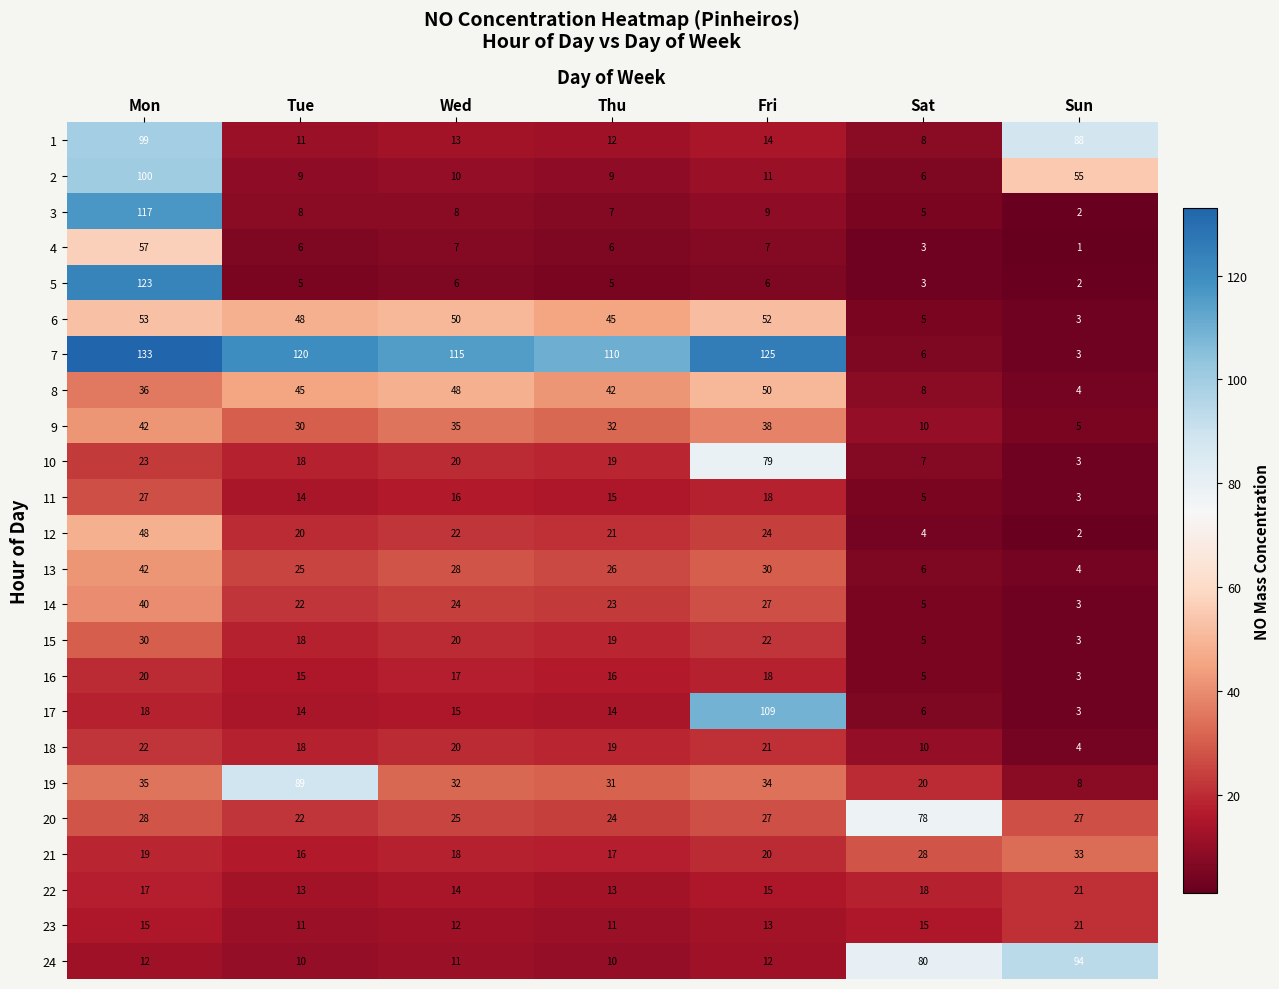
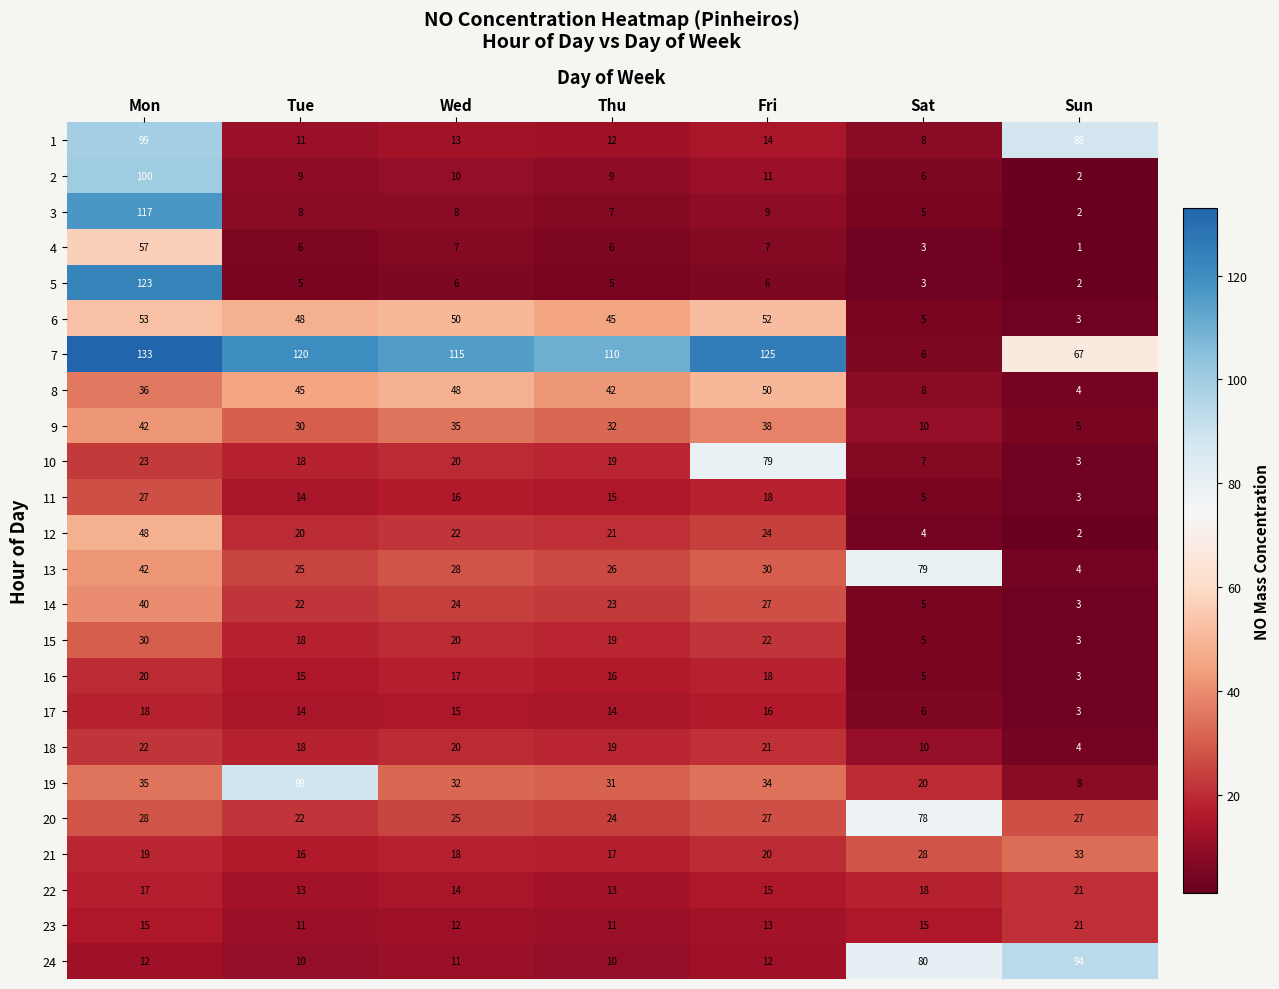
  {
    "1": {
      "Mon": 99,
      "Tue": 11,
      "Wed": 13,
      "Thu": 12,
      "Fri": 14,
      "Sat": 8
    },
    "2": {
      "Mon": 100,
      "Tue": 9,
      "Wed": 10,
      "Thu": 9,
      "Fri": 11,
      "Sat": 6,
-     "Sun": 55
+     "Sun": 2
    },
    "3": {
      "Mon": 117,
      "Tue": 8,
      "Wed": 8,
      "Thu": 7,
      "Fri": 9,
      "Sat": 5,
      "Sun": 2
    },
    "4": {
      "Mon": 57,
      "Tue": 6,
      "Wed": 7,
      "Thu": 6,
      "Fri": 7,
      "Sat": 3,
      "Sun": 1
    },
    "5": {
      "Mon": 123,
      "Tue": 5,
      "Wed": 6,
      "Thu": 5,
      "Fri": 6,
      "Sat": 3,
      "Sun": 2
    },
    "6": {
      "Mon": 53,
      "Tue": 48,
      "Wed": 50,
      "Thu": 45,
      "Fri": 52,
      "Sat": 5,
      "Sun": 3
    },
    "7": {
      "Mon": 133,
      "Tue": 120,
      "Wed": 115,
      "Thu": 110,
      "Fri": 125,
      "Sat": 6,
-     "Sun": 3
+     "Sun": 67
    },
    "8": {
      "Mon": 36,
      "Tue": 45,
      "Wed": 48,
      "Thu": 42,
      "Fri": 50,
      "Sat": 8,
      "Sun": 4
    },
    "9": {
      "Mon": 42,
      "Tue": 30,
      "Wed": 35,
      "Thu": 32,
      "Fri": 38,
      "Sat": 10,
      "Sun": 5
    },
    "10": {
      "Mon": 23,
      "Tue": 18,
      "Wed": 20,
      "Thu": 19,
      "Fri": 79,
      "Sat": 7,
      "Sun": 3
    },
    "11": {
      "Mon": 27,
      "Tue": 14,
      "Wed": 16,
      "Thu": 15,
      "Fri": 18,
      "Sat": 5,
      "Sun": 3
    },
    "12": {
      "Mon": 48,
      "Tue": 20,
      "Wed": 22,
      "Thu": 21,
      "Fri": 24,
      "Sat": 4,
      "Sun": 2
    },
    "13": {
      "Mon": 42,
      "Tue": 25,
      "Wed": 28,
      "Thu": 26,
      "Fri": 30,
-     "Sat": 6,
+     "Sat": 79,
      "Sun": 4
    },
    "14": {
      "Mon": 40,
      "Tue": 22,
      "Wed": 24,
      "Thu": 23,
      "Fri": 27,
      "Sat": 5,
      "Sun": 3
    },
    "15": {
      "Mon": 30,
      "Tue": 18,
      "Wed": 20,
      "Thu": 19,
      "Fri": 22,
      "Sat": 5,
      "Sun": 3
    },
    "16": {
      "Mon": 20,
      "Tue": 15,
      "Wed": 17,
      "Thu": 16,
      "Fri": 18,
      "Sat": 5,
      "Sun": 3
    },
    "17": {
      "Mon": 18,
      "Tue": 14,
      "Wed": 15,
      "Thu": 14,
-     "Fri": 109,
+     "Fri": 16,
      "Sat": 6,
      "Sun": 3
    },
    "18": {
      "Mon": 22,
      "Tue": 18,
      "Wed": 20,
      "Thu": 19,
      "Fri": 21,
      "Sat": 10,
      "Sun": 4
    },
    "19": {
      "Mon": 35,
      "Wed": 32,
      "Thu": 31,
      "Fri": 34,
      "Sat": 20,
      "Sun": 8
    },
    "20": {
      "Mon": 28,
      "Tue": 22,
      "Wed": 25,
      "Thu": 24,
      "Fri": 27,
      "Sat": 78,
      "Sun": 27
    },
    "21": {
      "Mon": 19,
      "Tue": 16,
      "Wed": 18,
      "Thu": 17,
      "Fri": 20,
      "Sat": 28,
      "Sun": 33
    },
    "22": {
      "Mon": 17,
      "Tue": 13,
      "Wed": 14,
      "Thu": 13,
      "Fri": 15,
      "Sat": 18,
      "Sun": 21
    },
    "23": {
      "Mon": 15,
      "Tue": 11,
      "Wed": 12,
      "Thu": 11,
      "Fri": 13,
      "Sat": 15,
      "Sun": 21
    },
    "24": {
      "Mon": 12,
      "Tue": 10,
      "Wed": 11,
      "Thu": 10,
      "Fri": 12,
      "Sat": 80,
      "Sun": 94
    }
  }
